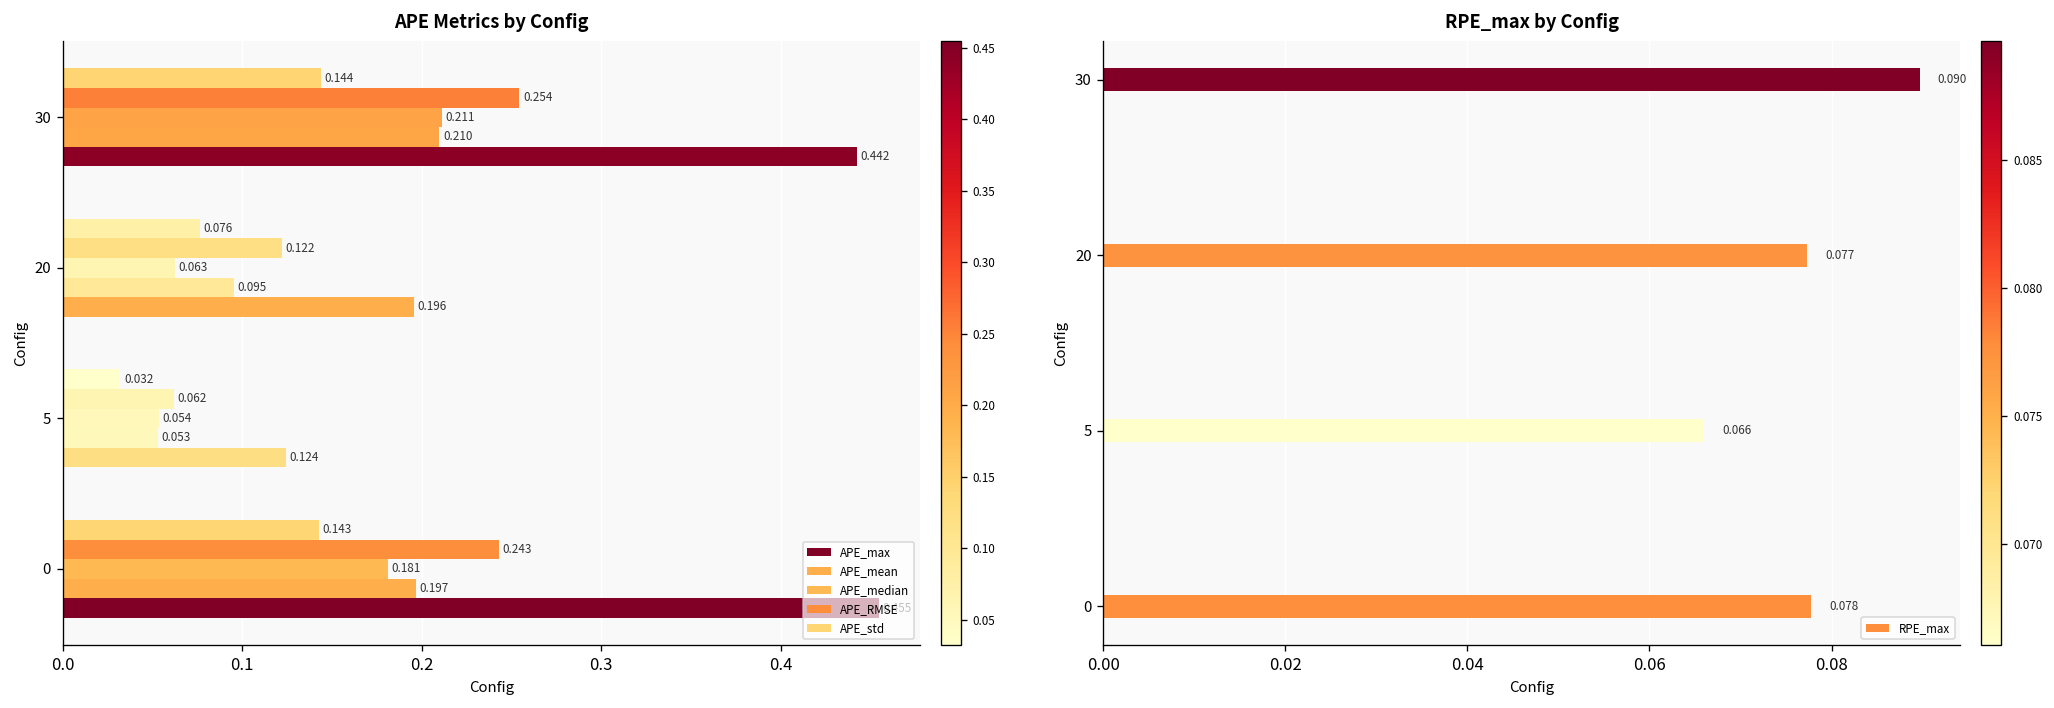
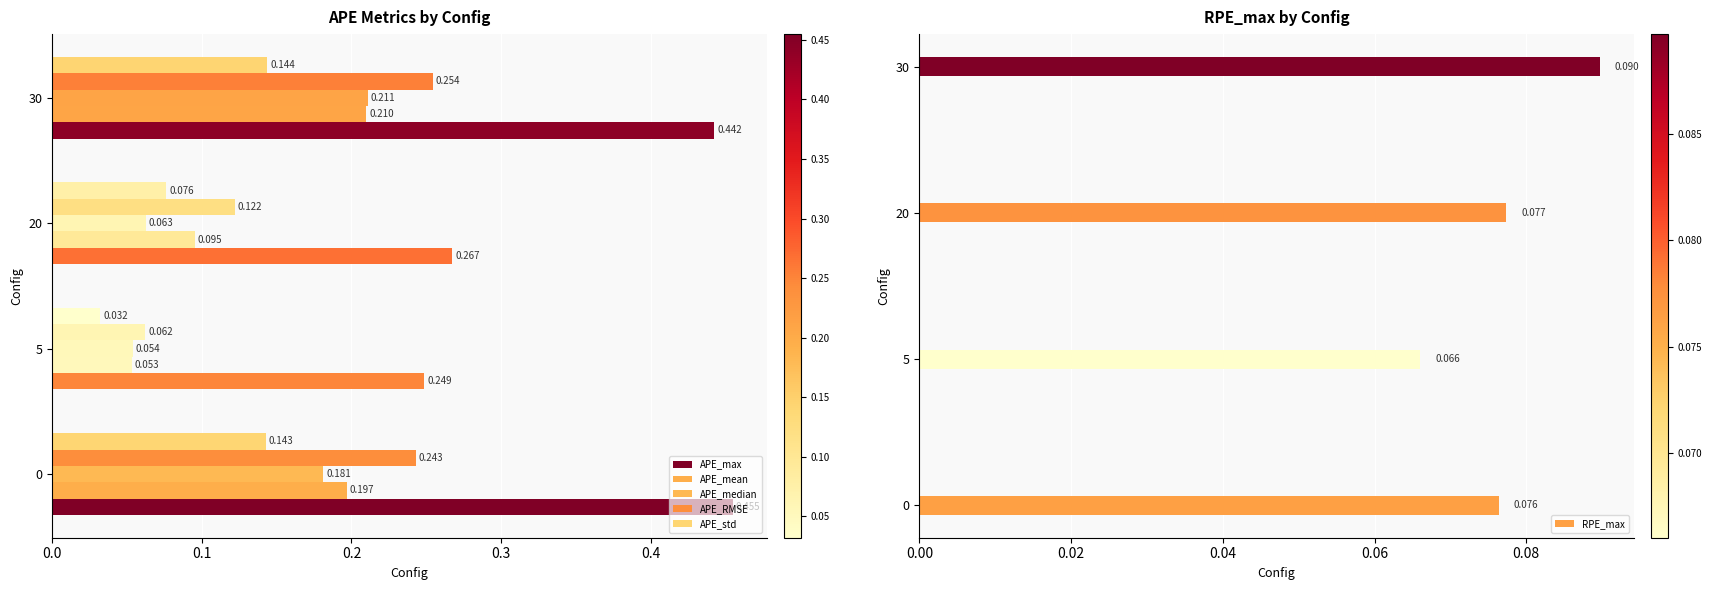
  {
    "APE Metrics by Config": {
      "APE_max": {
        "30": 0.442,
-       "20": 0.196,
-       "5": 0.124
+       "20": 0.267,
+       "5": 0.249
      }
    },
    "RPE_max by Config": {
      "30": 0.090,
      "20": 0.077,
      "5": 0.066,
-     "0": 0.078
+     "0": 0.076
    }
  }
